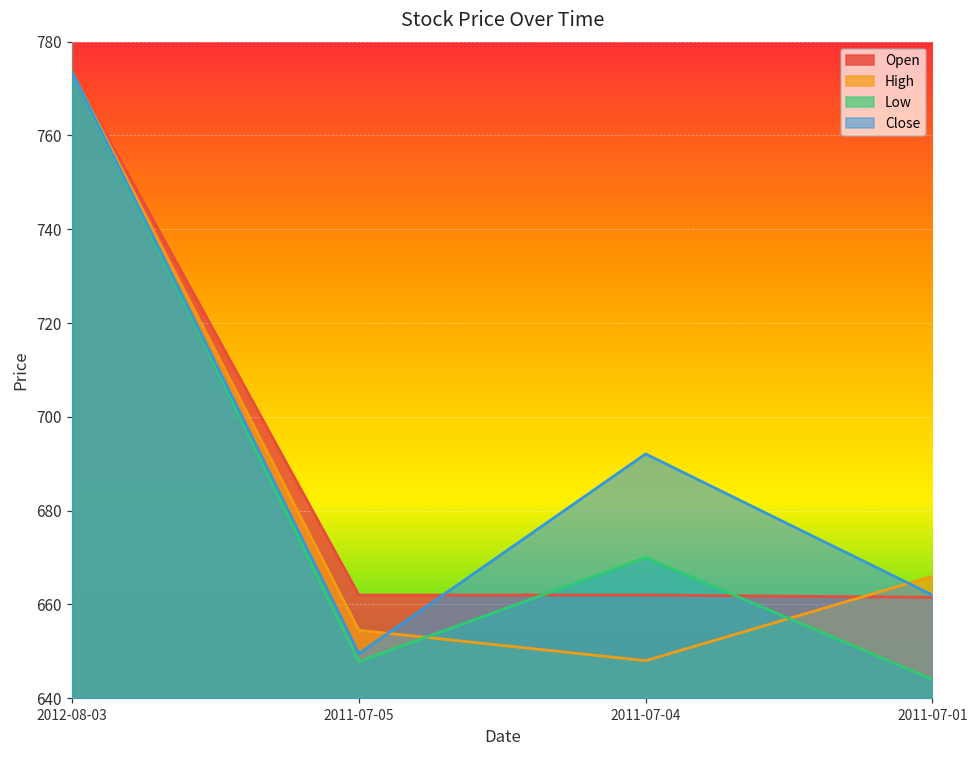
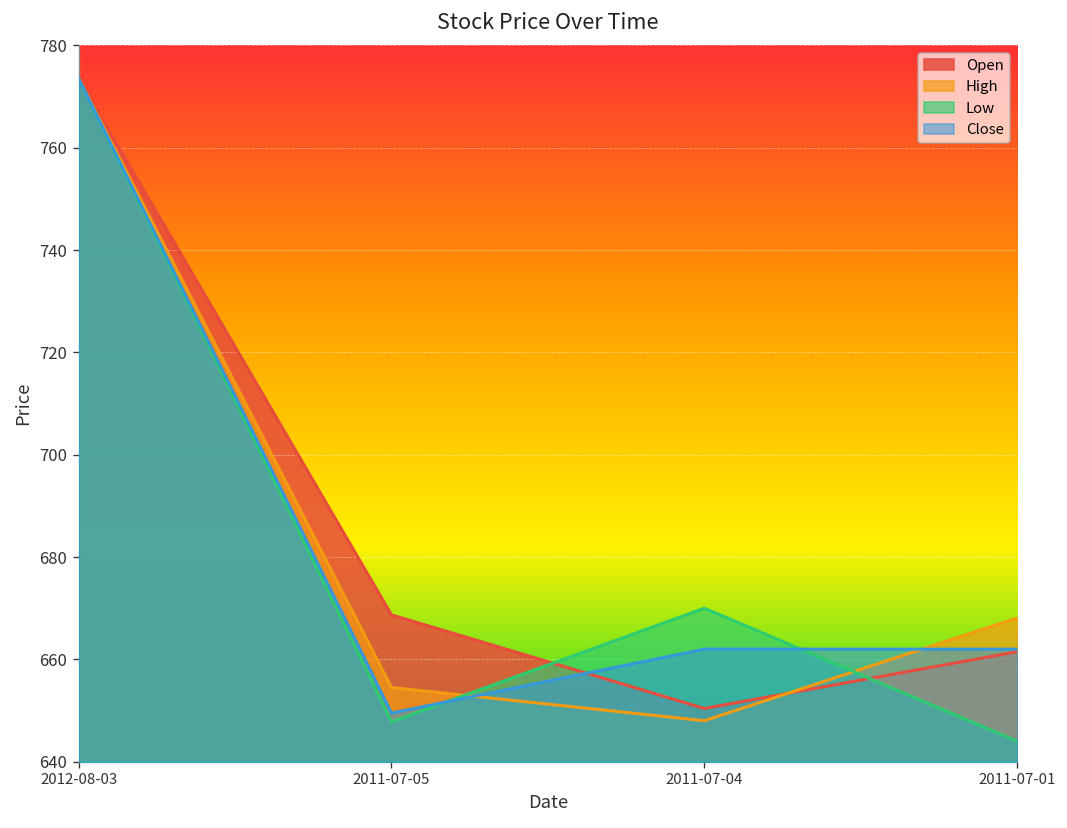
  {
    "Open": {
-     "2011-07-05": 662,
-     "2011-07-04": 662
+     "2011-07-05": 669,
+     "2011-07-04": 650
    },
    "High": {
      "2011-07-05": 655,
      "2011-07-04": 648,
-     "2011-07-01": 666
+     "2011-07-01": 668
    },
    "Low": {
      "2011-07-05": 648,
      "2011-07-04": 670,
      "2011-07-01": 644
    },
    "Close": {
      "2011-07-05": 650,
-     "2011-07-04": 692
+     "2011-07-04": 662
    }
  }
